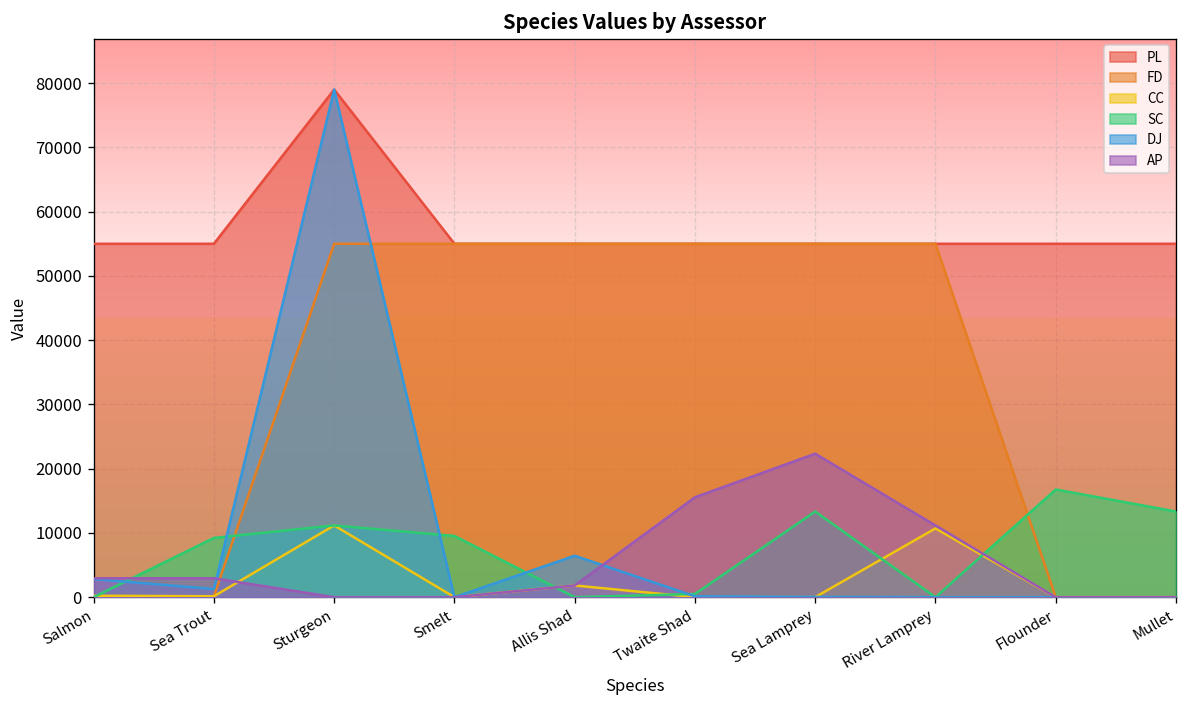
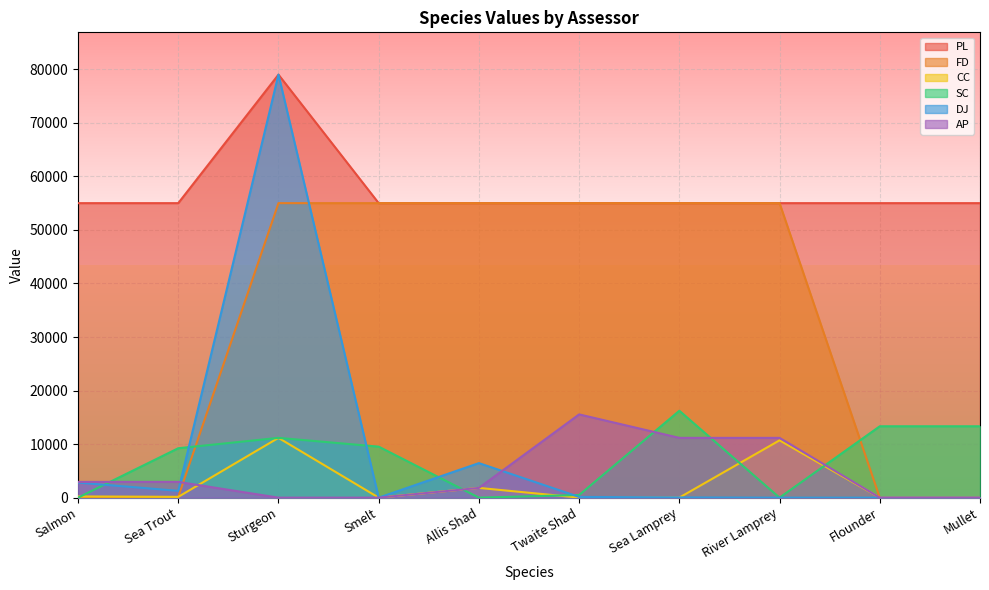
  {
    "SC": {
      "Sea Trout": 9000,
      "Smelt": 10000,
      "Allis Shad": 0,
-     "Sea Lamprey": 13000,
-     "Flounder": 17000,
+     "Sea Lamprey": 16000,
+     "Flounder": 13000,
      "Mullet": 13000
    },
    "DJ": {
      "Sea Trout": 1000,
      "Allis Shad": 6000
    },
    "AP": {
      "Sea Trout": 3000,
      "Sturgeon": 0,
      "Twaite Shad": 16000,
-     "Sea Lamprey": 22000
+     "Sea Lamprey": 11000
    }
  }
